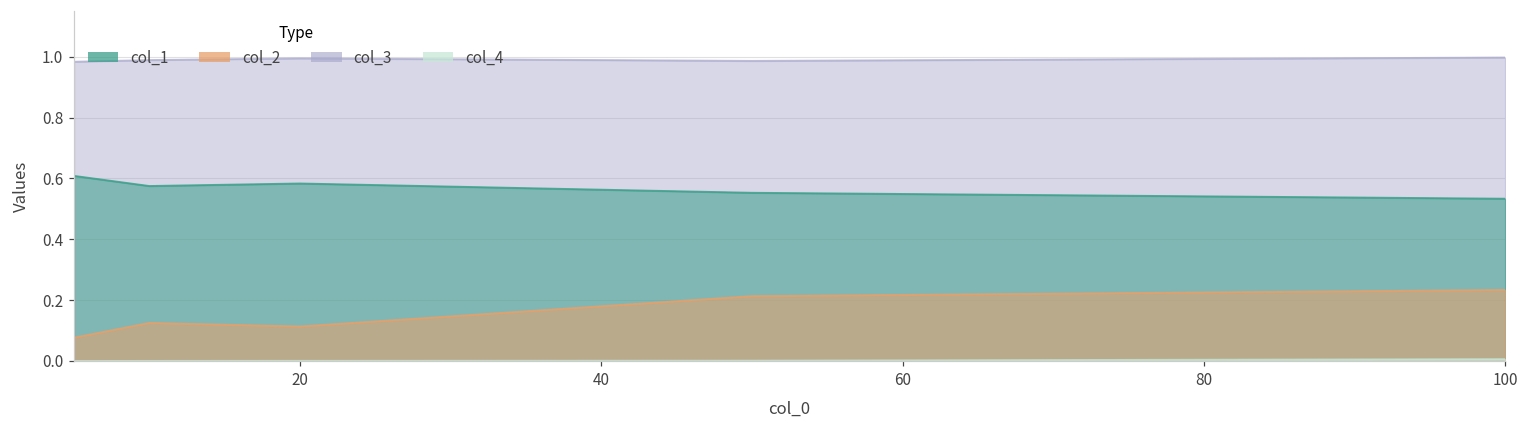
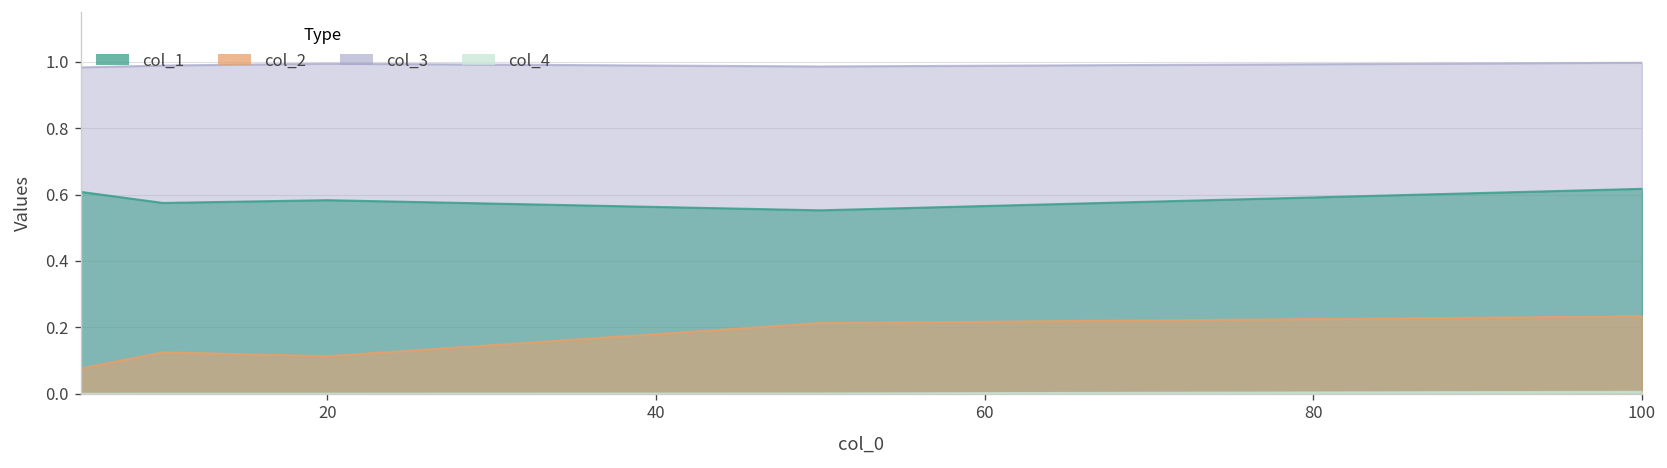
  {
    "col_1": {
      "20": 0.58,
-     "100": 0.53
+     "100": 0.62
    },
    "col_2": {
      "20": 0.11,
      "100": 0.23
    }
  }
